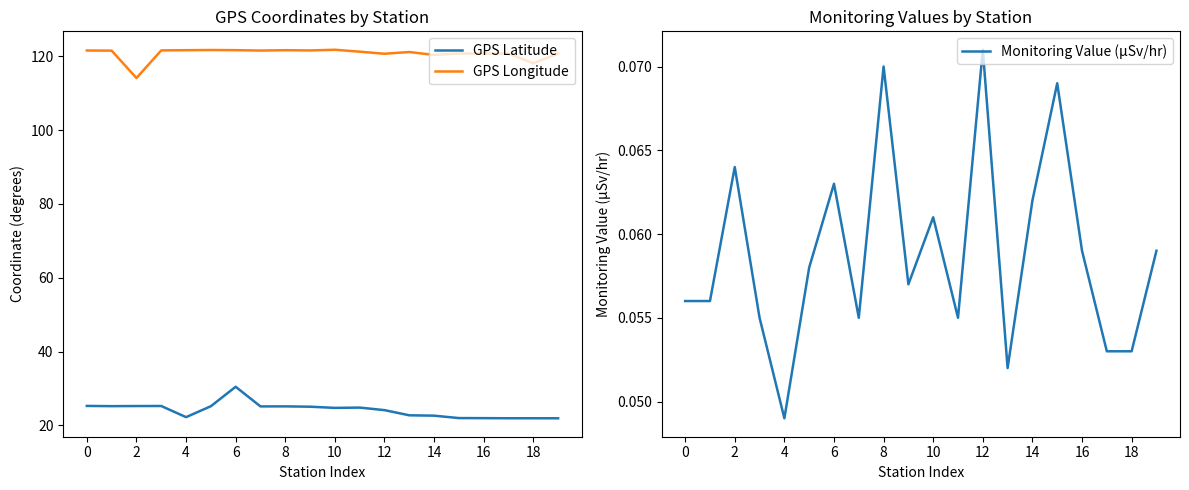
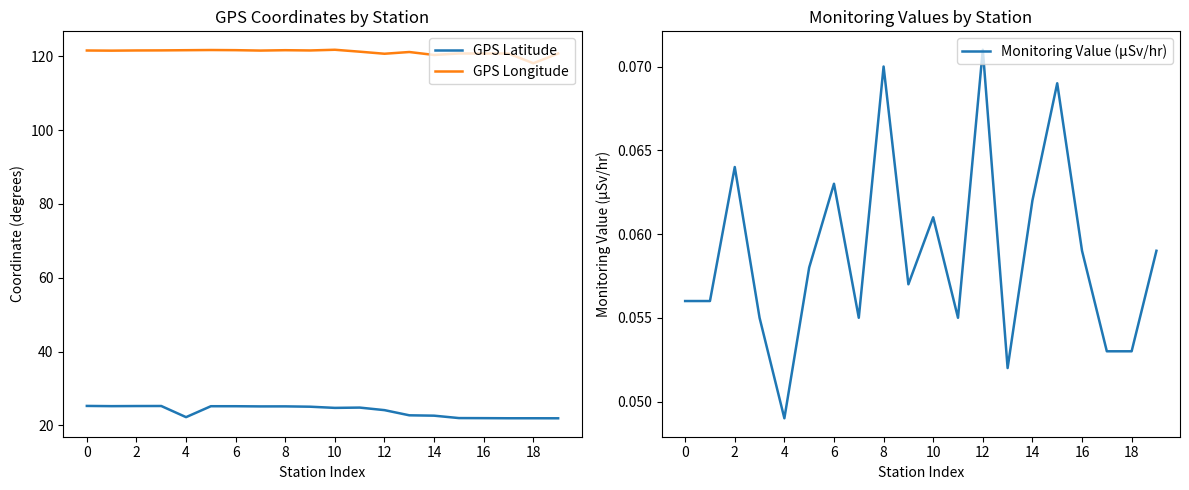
  {
    "GPS Coordinates by Station": {
      "GPS Latitude": {
        "0": 25,
        "2": 25,
        "4": 22,
-       "6": 30,
+       "6": 25,
        "8": 25,
        "10": 25,
        "12": 24,
        "14": 23,
        "16": 22,
        "18": 22
      },
      "GPS Longitude": {
        "0": 122,
-       "2": 114,
+       "2": 122,
        "4": 122,
        "6": 122,
        "8": 122,
        "10": 122,
        "12": 121
      }
    },
    "Monitoring Values by Station": {
      "0": 0.0560,
      "2": 0.0640,
      "4": 0.0490,
      "6": 0.0630,
      "8": 0.0700,
      "10": 0.0610,
      "14": 0.0620,
      "16": 0.0590,
      "18": 0.0530
    }
  }
